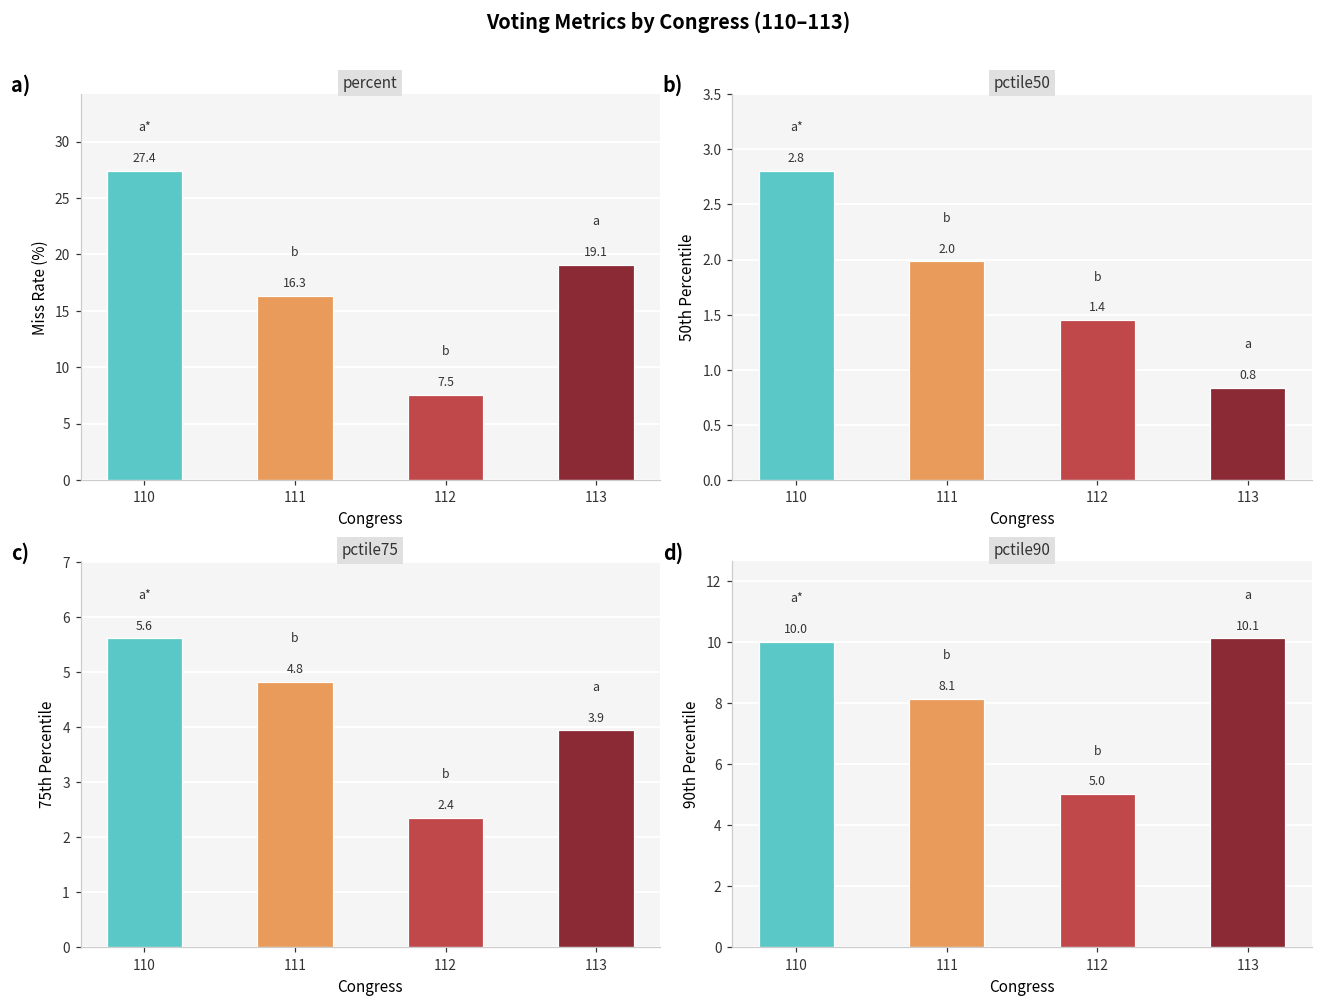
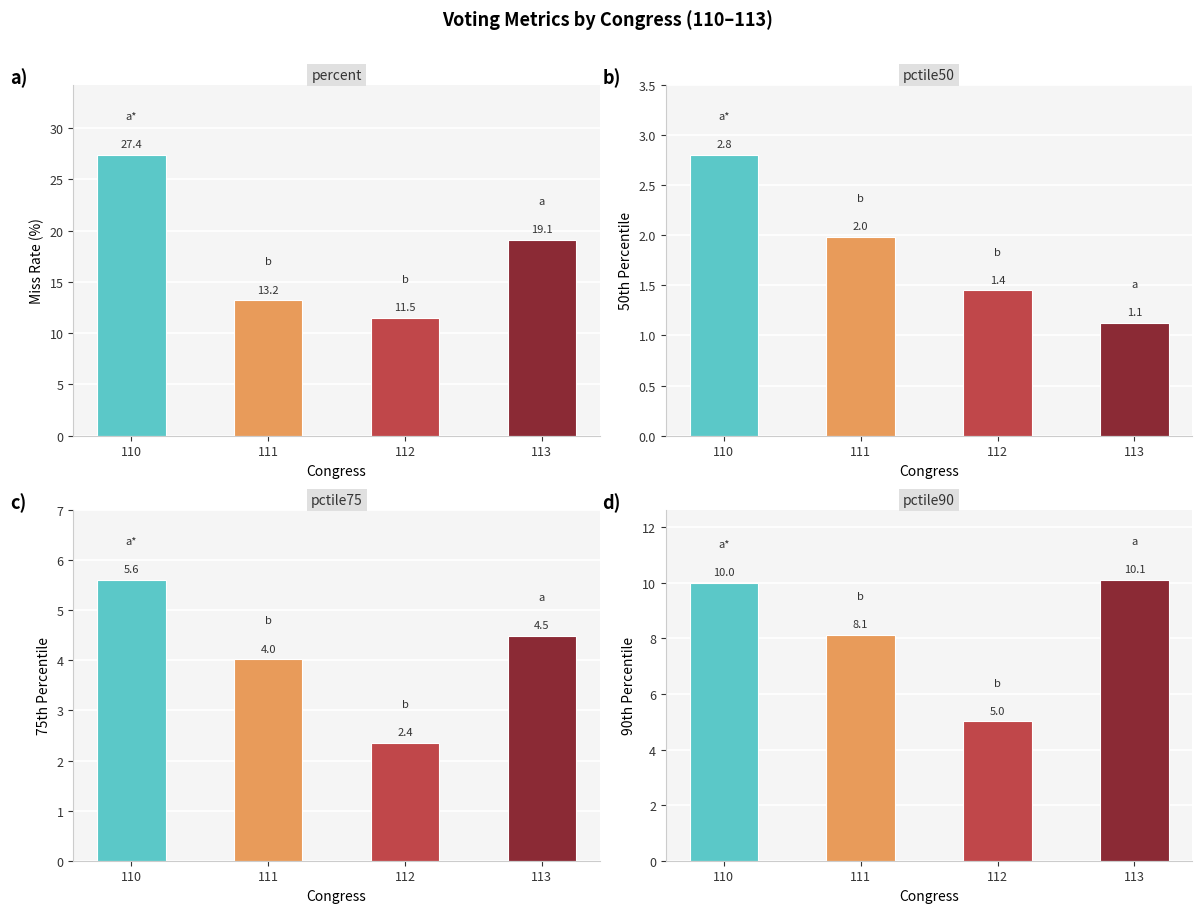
  {
    "percent": {
      "110": 27.4,
-     "111": 16.3,
-     "112": 7.5,
+     "111": 13.2,
+     "112": 11.5,
      "113": 19.1
    },
    "pctile50": {
      "110": 2.8,
      "111": 2.0,
      "112": 1.4,
-     "113": 0.8
+     "113": 1.1
    },
    "pctile75": {
      "110": 5.6,
-     "111": 4.8,
+     "111": 4.0,
      "112": 2.4,
-     "113": 3.9
+     "113": 4.5
    },
    "pctile90": {
      "110": 10.0,
      "111": 8.1,
      "112": 5.0,
      "113": 10.1
    }
  }
